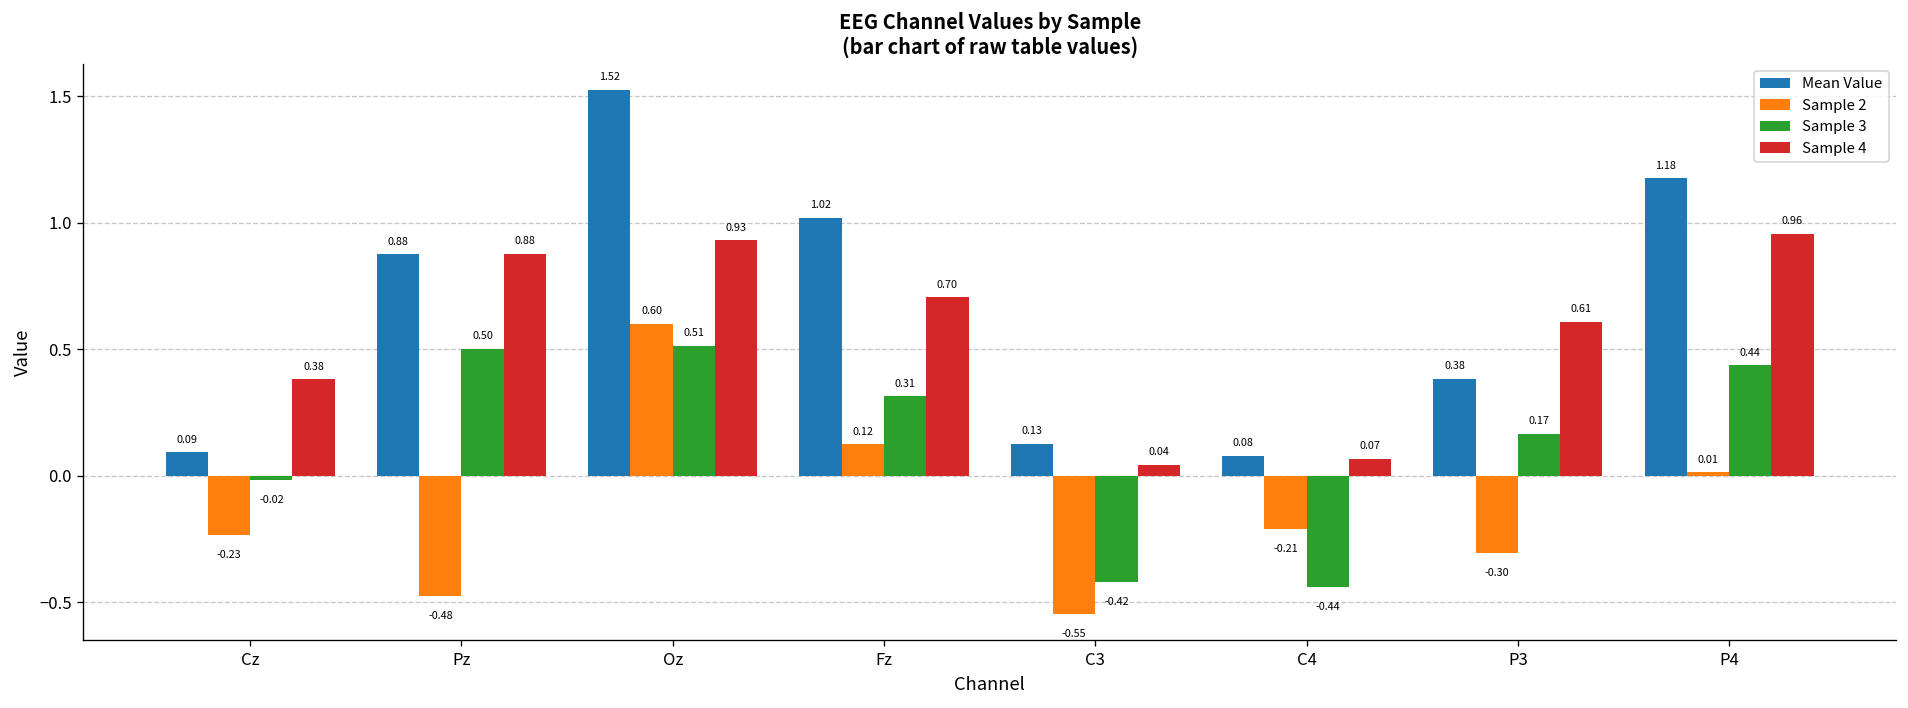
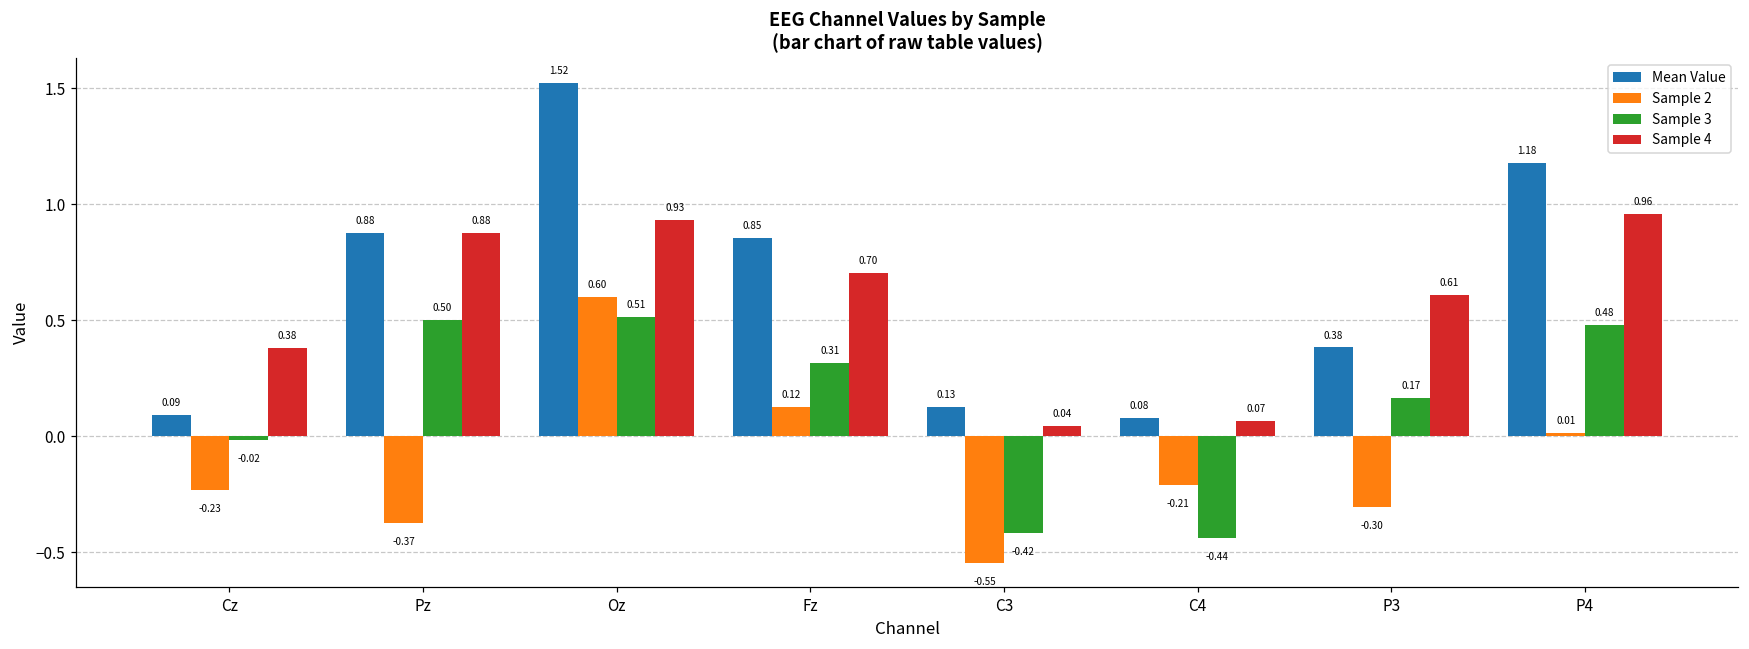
  {
    "Mean Value": {
      "Cz": 0.09,
      "Pz": 0.88,
      "Oz": 1.52,
-     "Fz": 1.02,
+     "Fz": 0.85,
      "C3": 0.13,
      "C4": 0.08,
      "P3": 0.38,
      "P4": 1.18
    },
    "Sample 2": {
      "Cz": -0.23,
-     "Pz": -0.48,
+     "Pz": -0.37,
      "Oz": 0.60,
      "Fz": 0.12,
      "C3": -0.55,
      "C4": -0.21,
      "P3": -0.30,
      "P4": 0.01
    },
    "Sample 3": {
      "Cz": -0.02,
      "Pz": 0.50,
      "Oz": 0.51,
      "Fz": 0.31,
      "C3": -0.42,
      "C4": -0.44,
      "P3": 0.17,
-     "P4": 0.44
+     "P4": 0.48
    },
    "Sample 4": {
      "Cz": 0.38,
      "Pz": 0.88,
      "Oz": 0.93,
      "Fz": 0.70,
      "C3": 0.04,
      "C4": 0.07,
      "P3": 0.61,
      "P4": 0.96
    }
  }
